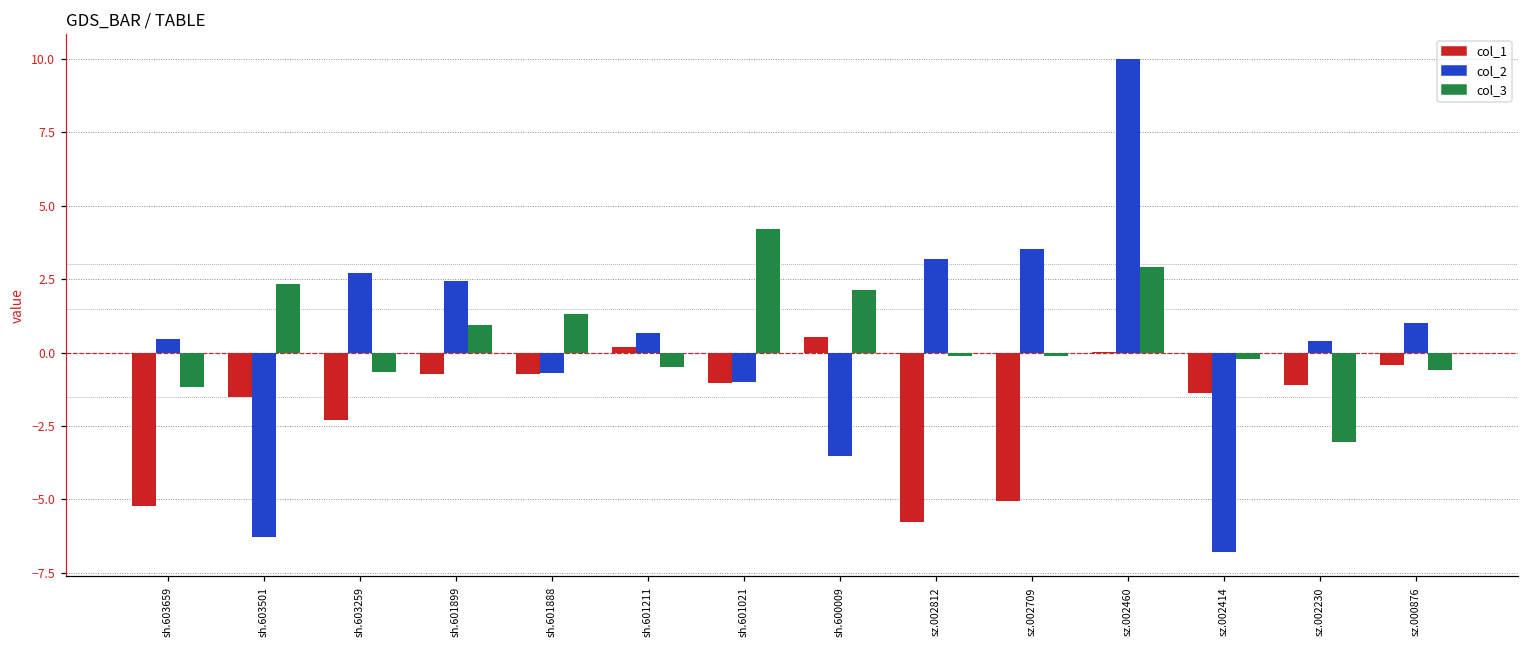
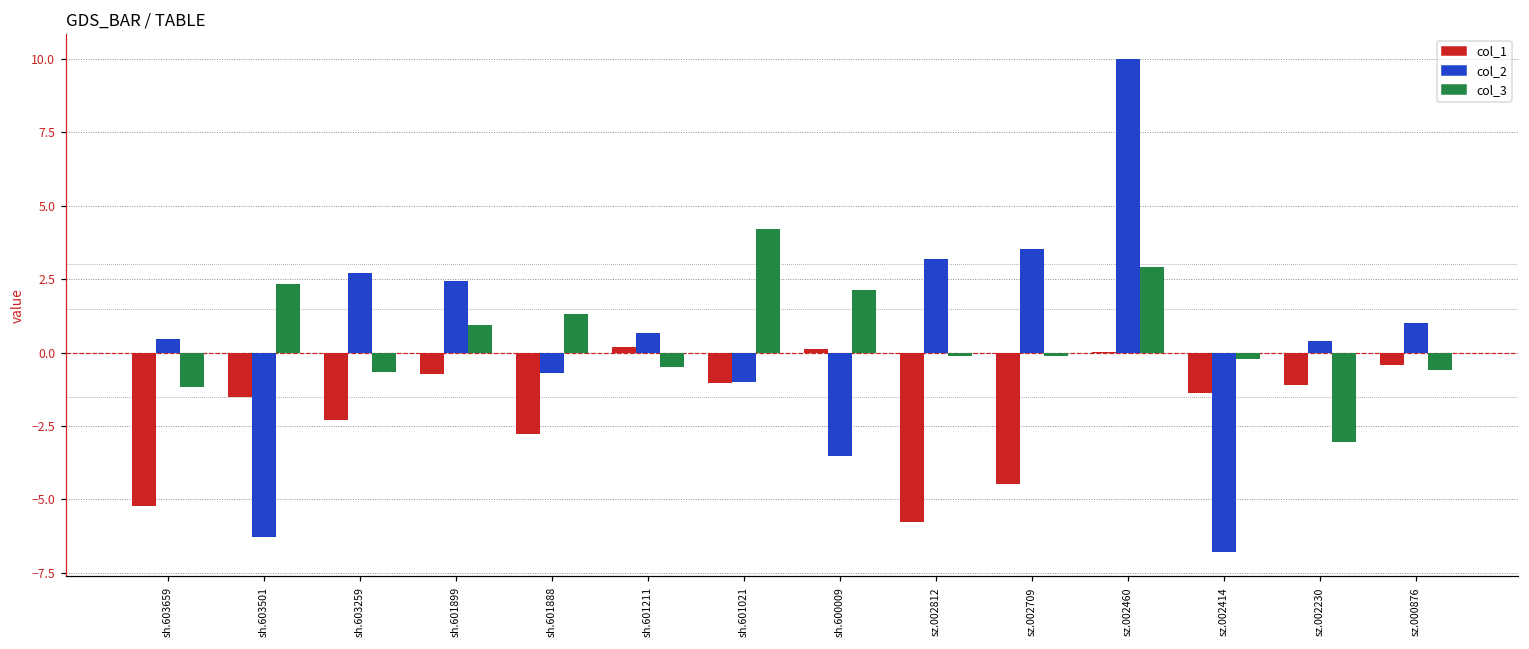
  {
    "col_1": {
      "sh.603659": -5.2,
      "sh.603501": -1.5,
      "sh.603259": -2.3,
      "sh.601899": -0.7,
-     "sh.601888": -0.7,
+     "sh.601888": -2.8,
      "sh.601211": 0.2,
      "sh.601021": -1.0,
-     "sh.600009": 0.5,
+     "sh.600009": 0.1,
      "sz.002812": -5.8,
-     "sz.002709": -5.1,
+     "sz.002709": -4.5,
      "sz.002414": -1.4,
      "sz.002230": -1.1,
      "sz.000876": -0.4
    },
    "col_2": {
      "sh.603659": 0.5,
      "sh.603501": -6.3,
      "sh.603259": 2.7,
      "sh.601899": 2.4,
      "sh.601888": -0.7,
      "sh.601211": 0.7,
      "sh.601021": -1.0,
      "sh.600009": -3.5,
      "sz.002812": 3.2,
      "sz.002709": 3.5,
      "sz.002460": 10.0,
      "sz.002414": -6.8,
      "sz.002230": 0.4,
      "sz.000876": 1.0
    },
    "col_3": {
      "sh.603659": -1.2,
      "sh.603501": 2.3,
      "sh.603259": -0.6,
      "sh.601899": 1.0,
      "sh.601888": 1.3,
      "sh.601211": -0.5,
      "sh.601021": 4.2,
      "sh.600009": 2.1,
      "sz.002812": -0.1,
      "sz.002709": -0.1,
      "sz.002460": 2.9,
      "sz.002414": -0.2,
      "sz.002230": -3.0,
      "sz.000876": -0.6
    }
  }
